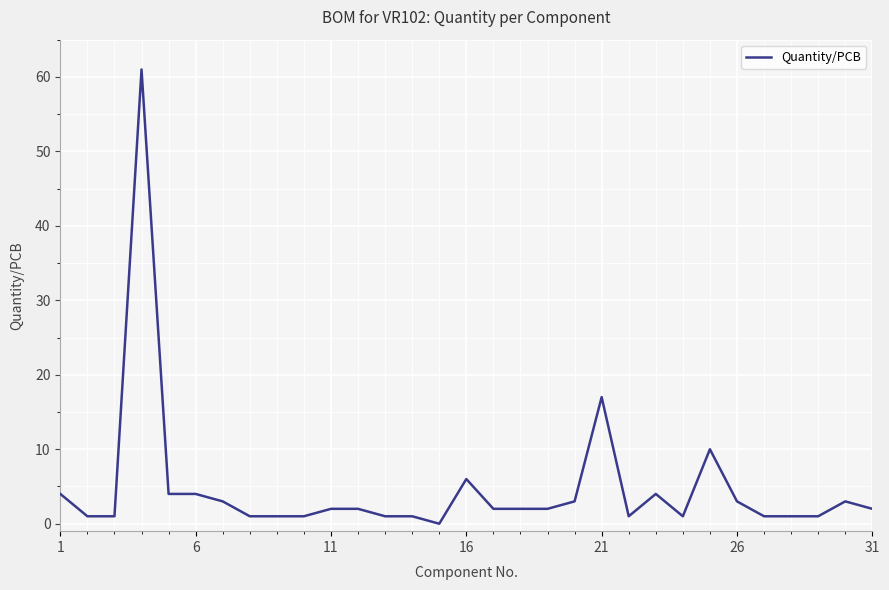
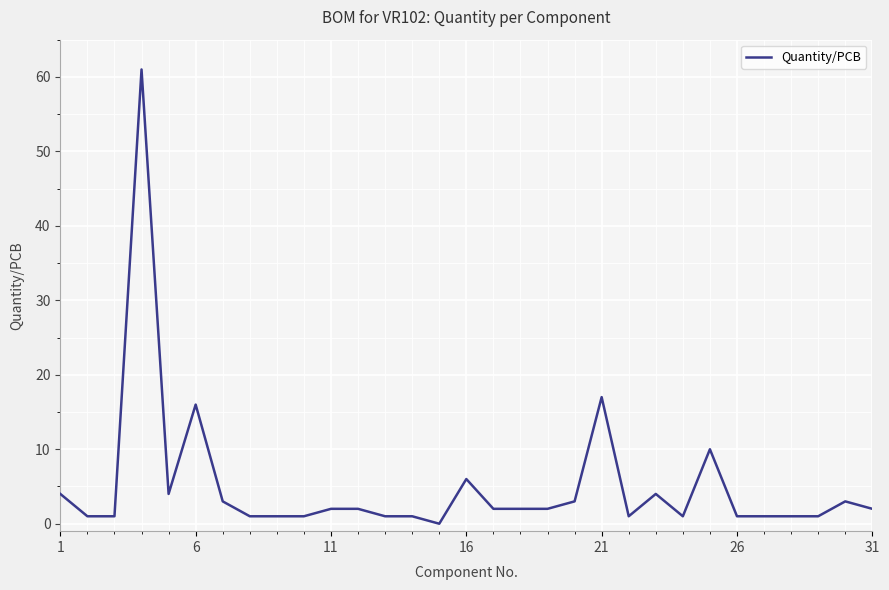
  {
    "1": 4,
-   "6": 4,
+   "6": 16,
    "11": 2,
    "16": 6,
    "21": 17,
-   "26": 3,
+   "26": 1,
    "31": 2
  }
